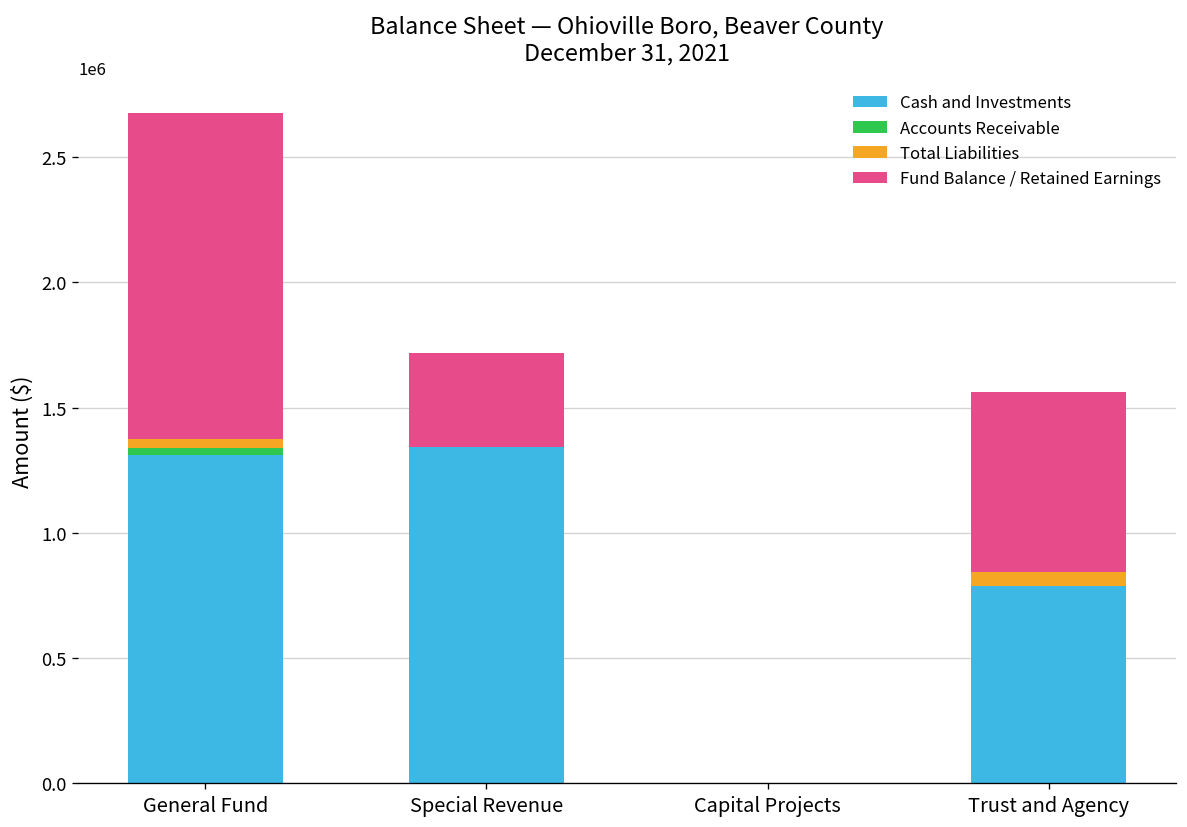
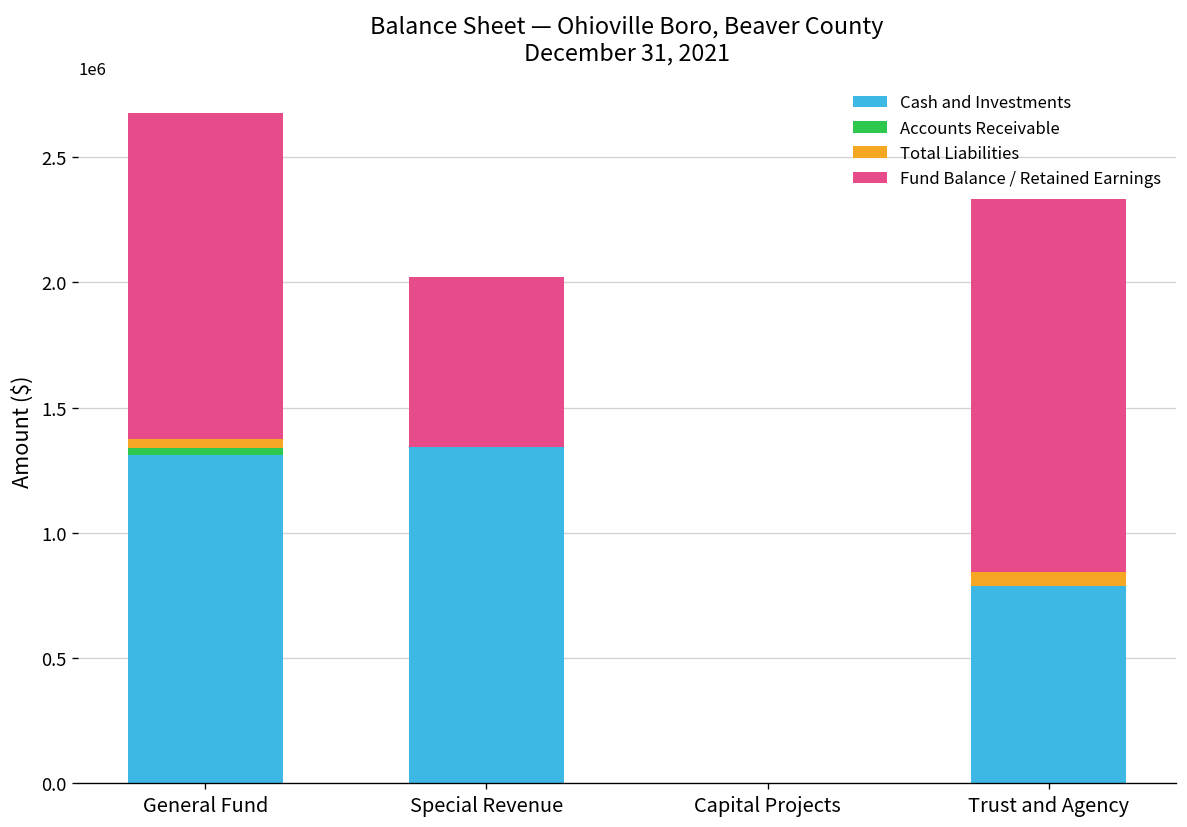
  {
    "Cash and Investments": {
      "General Fund": 1310000,
      "Special Revenue": 1340000,
      "Capital Projects": 0,
      "Trust and Agency": 790000
    },
    "Accounts Receivable": {
      "General Fund": 30000,
      "Special Revenue": 0,
      "Capital Projects": 0,
      "Trust and Agency": 0
    },
    "Total Liabilities": {
      "General Fund": 40000,
      "Special Revenue": 0,
      "Capital Projects": 0,
      "Trust and Agency": 60000
    },
    "Fund Balance / Retained Earnings": {
      "General Fund": 1300000,
-     "Special Revenue": 370000,
+     "Special Revenue": 680000,
      "Capital Projects": 0,
-     "Trust and Agency": 720000
+     "Trust and Agency": 1490000
    }
  }
